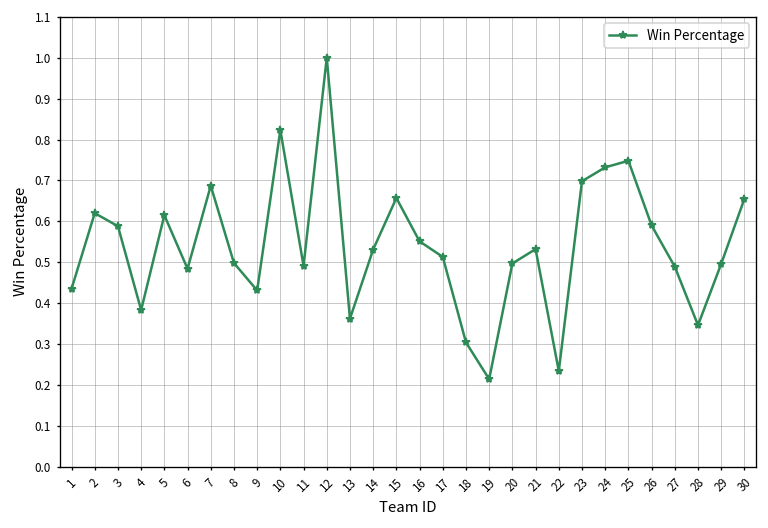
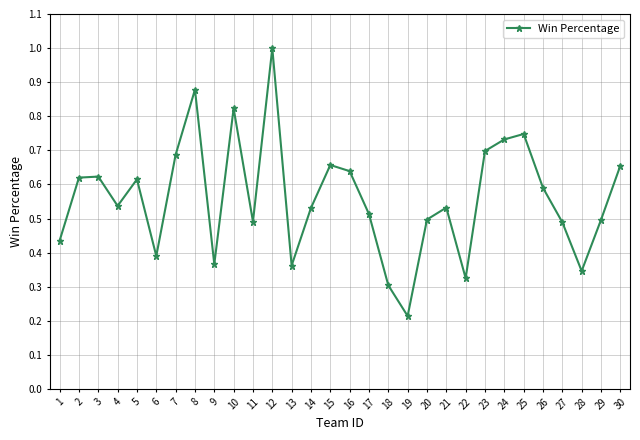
  {
    "1": 0.44,
    "2": 0.62,
-   "3": 0.59,
-   "4": 0.38,
+   "3": 0.62,
+   "4": 0.54,
    "5": 0.62,
-   "6": 0.48,
+   "6": 0.39,
    "7": 0.69,
-   "8": 0.50,
-   "9": 0.43,
+   "8": 0.88,
+   "9": 0.37,
    "10": 0.82,
    "11": 0.49,
    "12": 1.00,
    "13": 0.36,
    "14": 0.53,
    "15": 0.66,
-   "16": 0.55,
+   "16": 0.64,
    "17": 0.51,
    "18": 0.30,
    "19": 0.21,
    "20": 0.50,
    "21": 0.53,
-   "22": 0.23,
+   "22": 0.33,
    "23": 0.70,
    "24": 0.73,
    "25": 0.75,
    "26": 0.59,
    "27": 0.49,
    "28": 0.35,
    "29": 0.50,
    "30": 0.66
  }
